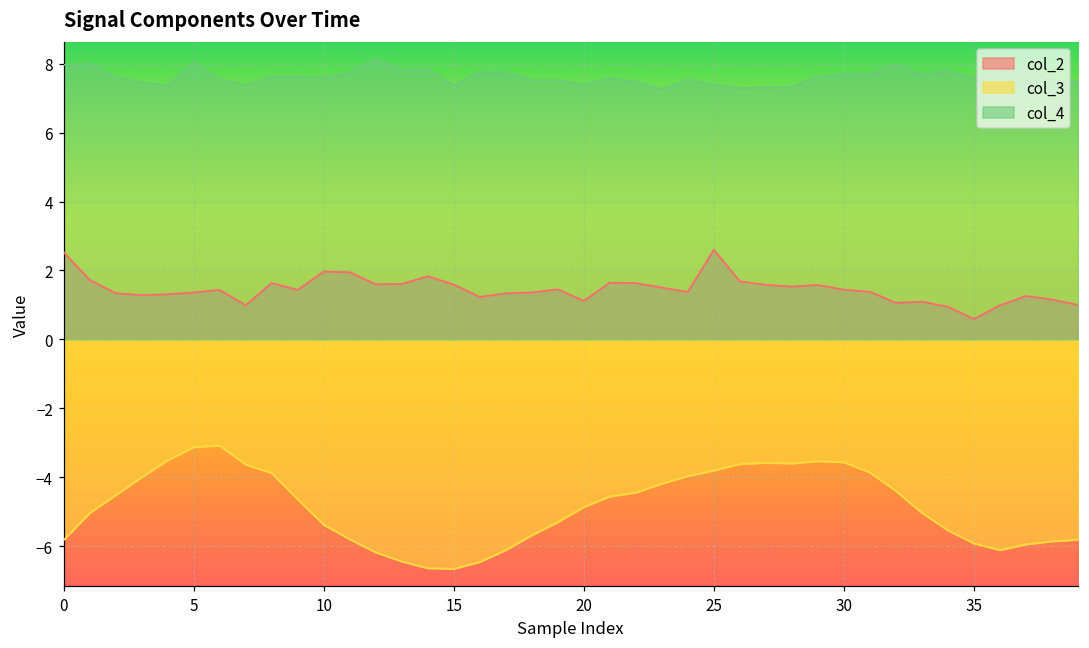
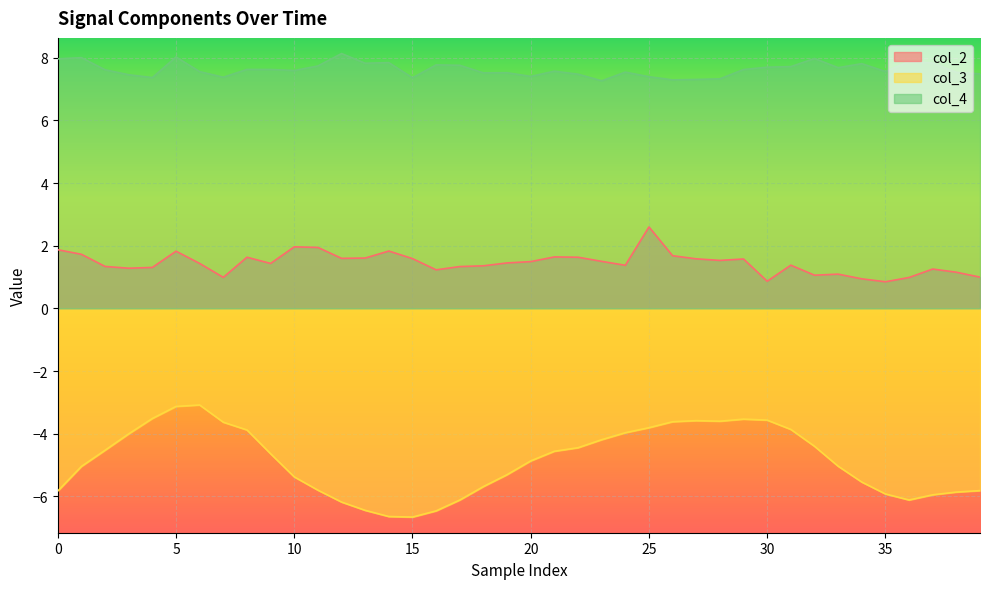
  {
    "col_2": {
-     "0": 2.5,
-     "5": 1.4,
+     "0": 1.9,
+     "5": 1.8,
      "10": 2.0,
      "15": 1.6,
-     "20": 1.1,
+     "20": 1.5,
      "25": 2.6,
-     "30": 1.4,
-     "35": 0.6
+     "30": 0.9,
+     "35": 0.9
    },
    "col_4": {
      "0": 8.0,
      "5": 8.0,
      "10": 7.6,
      "15": 7.4,
      "20": 7.4,
      "25": 7.4,
      "30": 7.7,
      "35": 7.6
    }
  }
